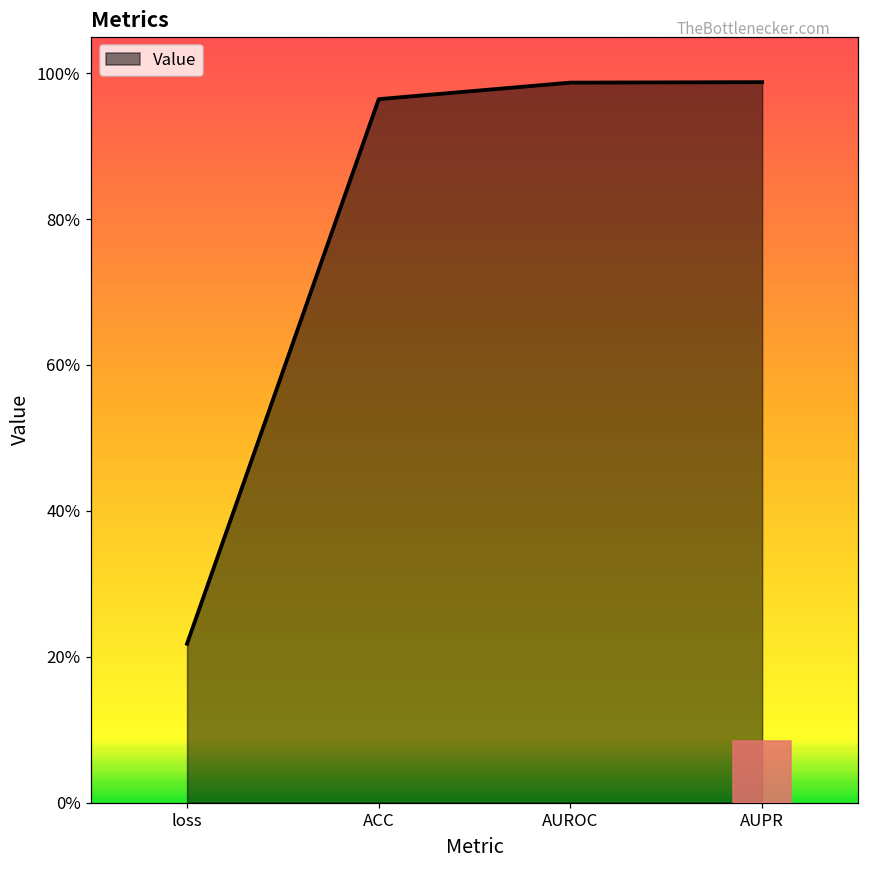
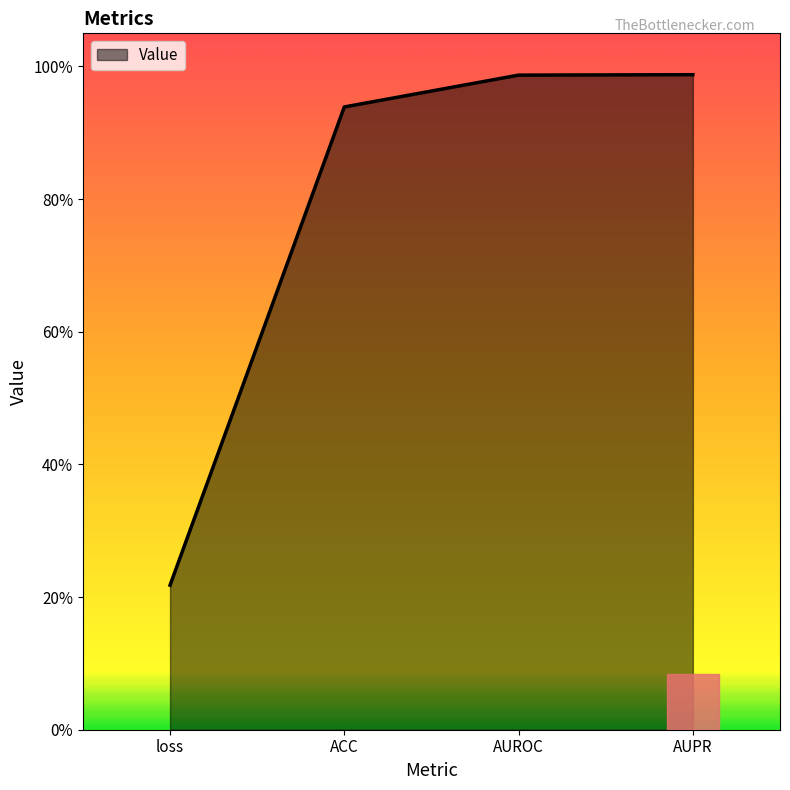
  {
    "loss": "22%",
-   "ACC": "96%",
+   "ACC": "94%",
    "AUROC": "99%",
    "AUPR": "99%"
  }
